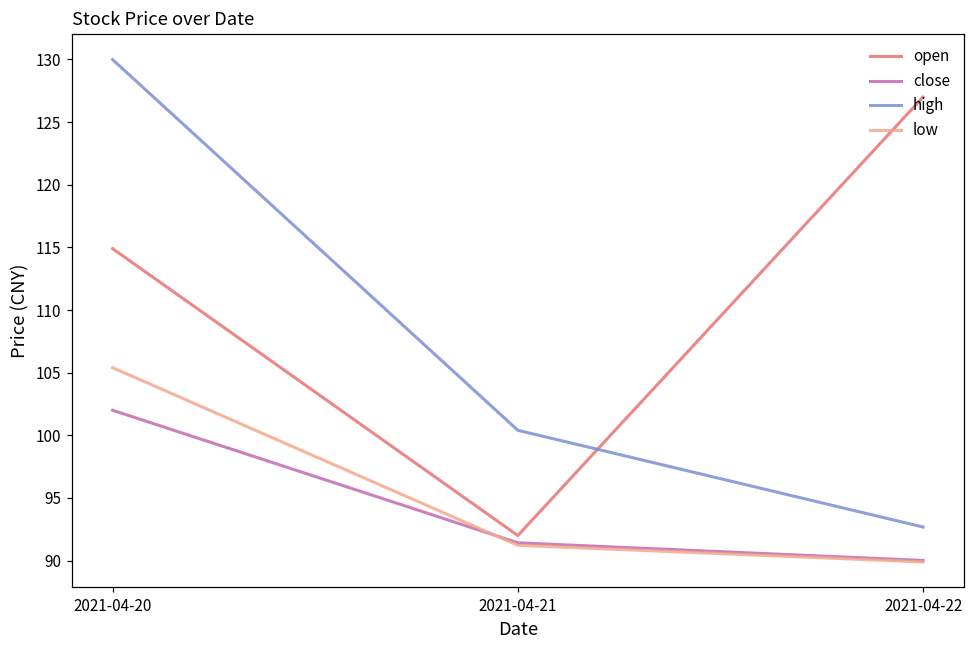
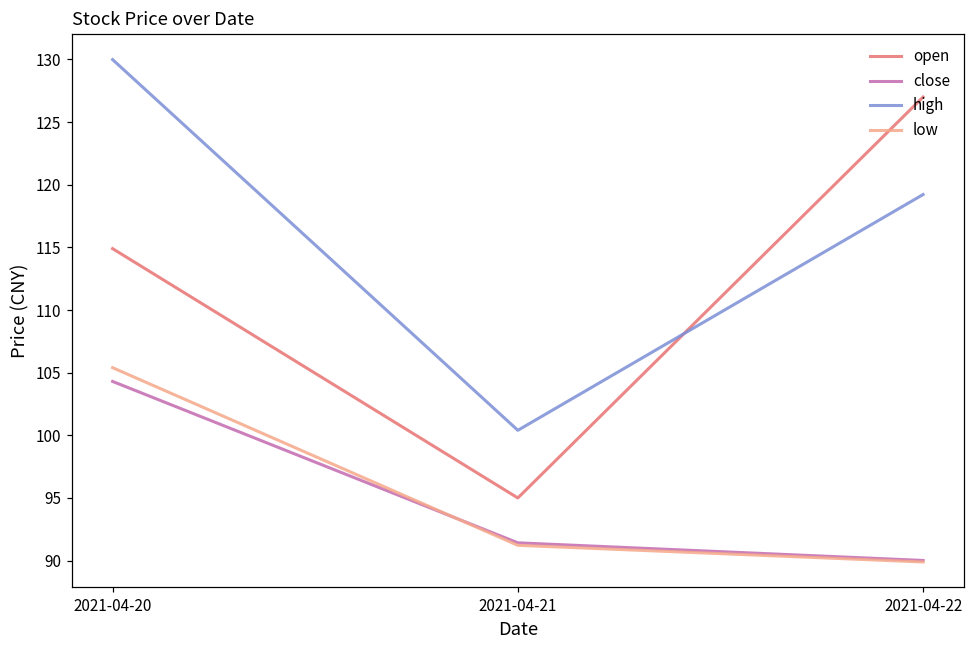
  {
    "open": {
      "2021-04-20": 115,
-     "2021-04-21": 92,
+     "2021-04-21": 95,
      "2021-04-22": 127
    },
    "close": {
-     "2021-04-20": 102.0
+     "2021-04-20": 104.3
    },
    "high": {
      "2021-04-20": 130.0,
      "2021-04-21": 100.4,
-     "2021-04-22": 92.7
+     "2021-04-22": 119.2
    },
    "low": {
      "2021-04-20": 105.4
    }
  }
